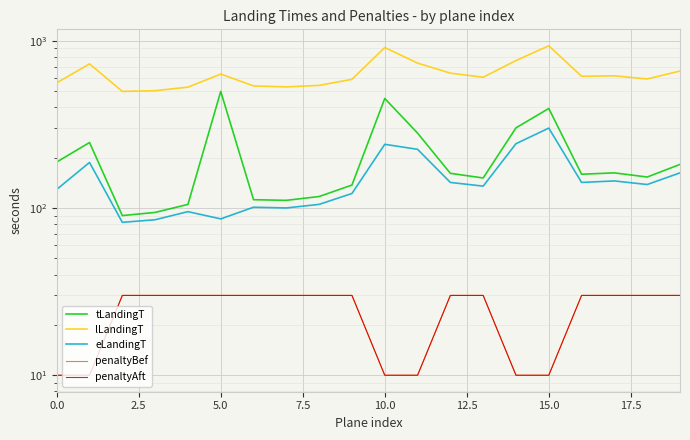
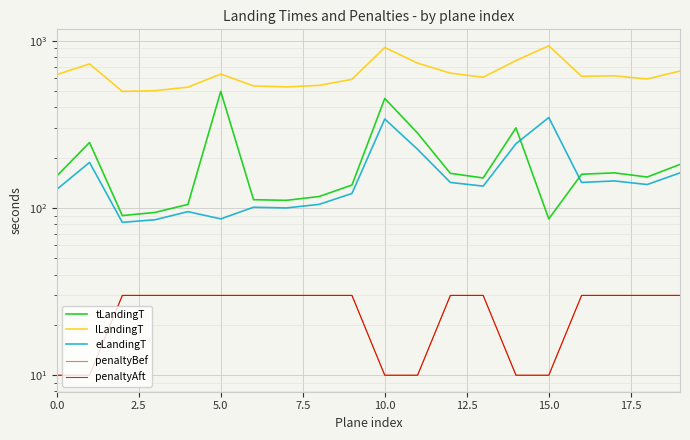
  {
    "tLandingT": {
-     "0.0": 190,
+     "0.0": 160,
      "5.0": 500,
      "10.0": 450,
-     "15.0": 390
+     "15.0": 90
    },
    "lLandingT": {
-     "0.0": 560,
+     "0.0": 630,
      "5.0": 630,
      "10.0": 900,
      "15.0": 900
    },
    "eLandingT": {
      "0.0": 130,
      "5.0": 90,
-     "10.0": 240,
-     "15.0": 300
+     "10.0": 340,
+     "15.0": 350
    },
    "penaltyAft": {
      "0.0": 10,
      "5.0": 30,
      "10.0": 10,
      "15.0": 10
    }
  }
